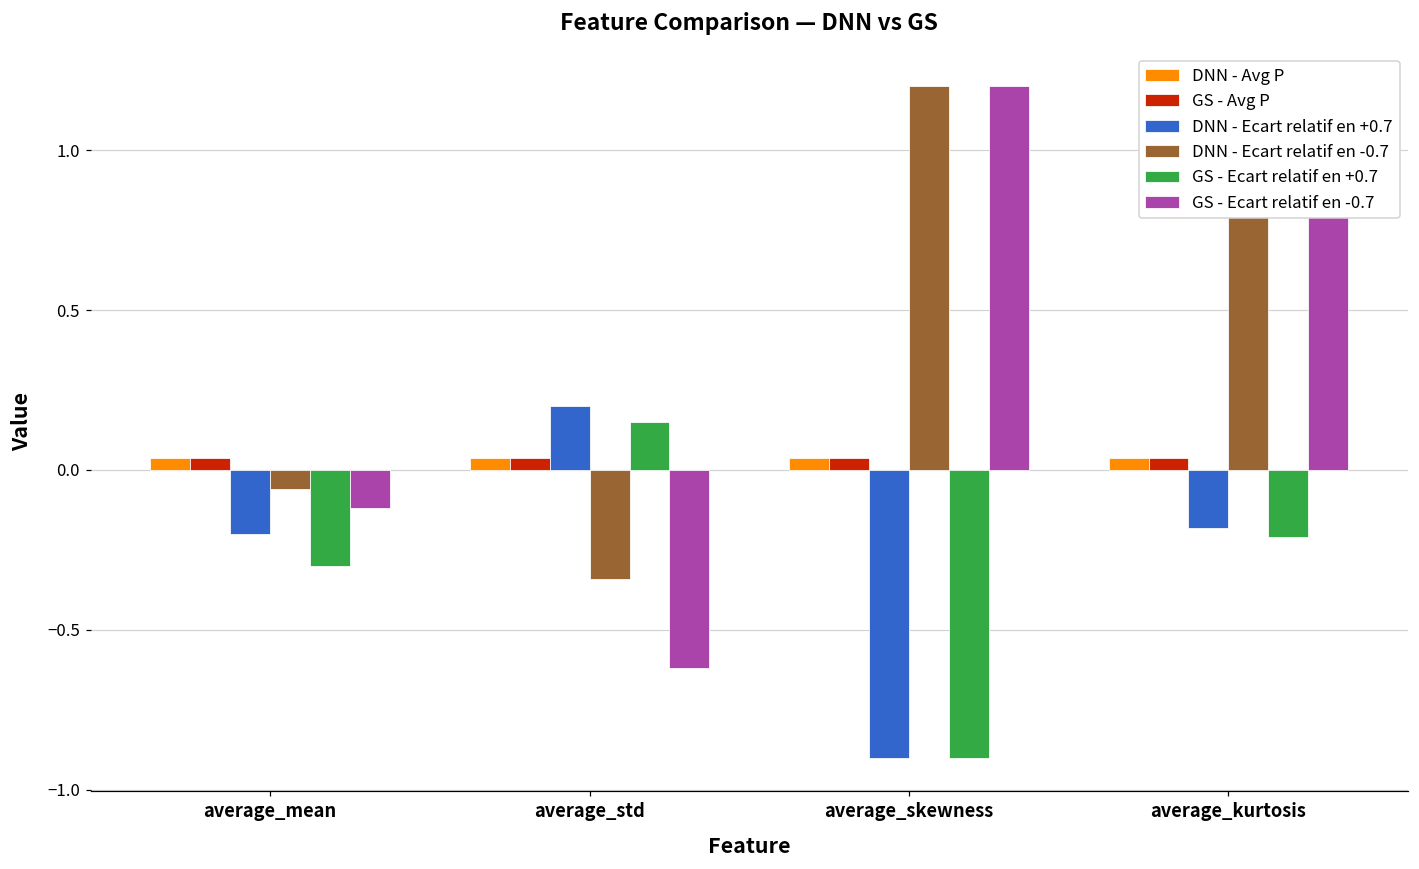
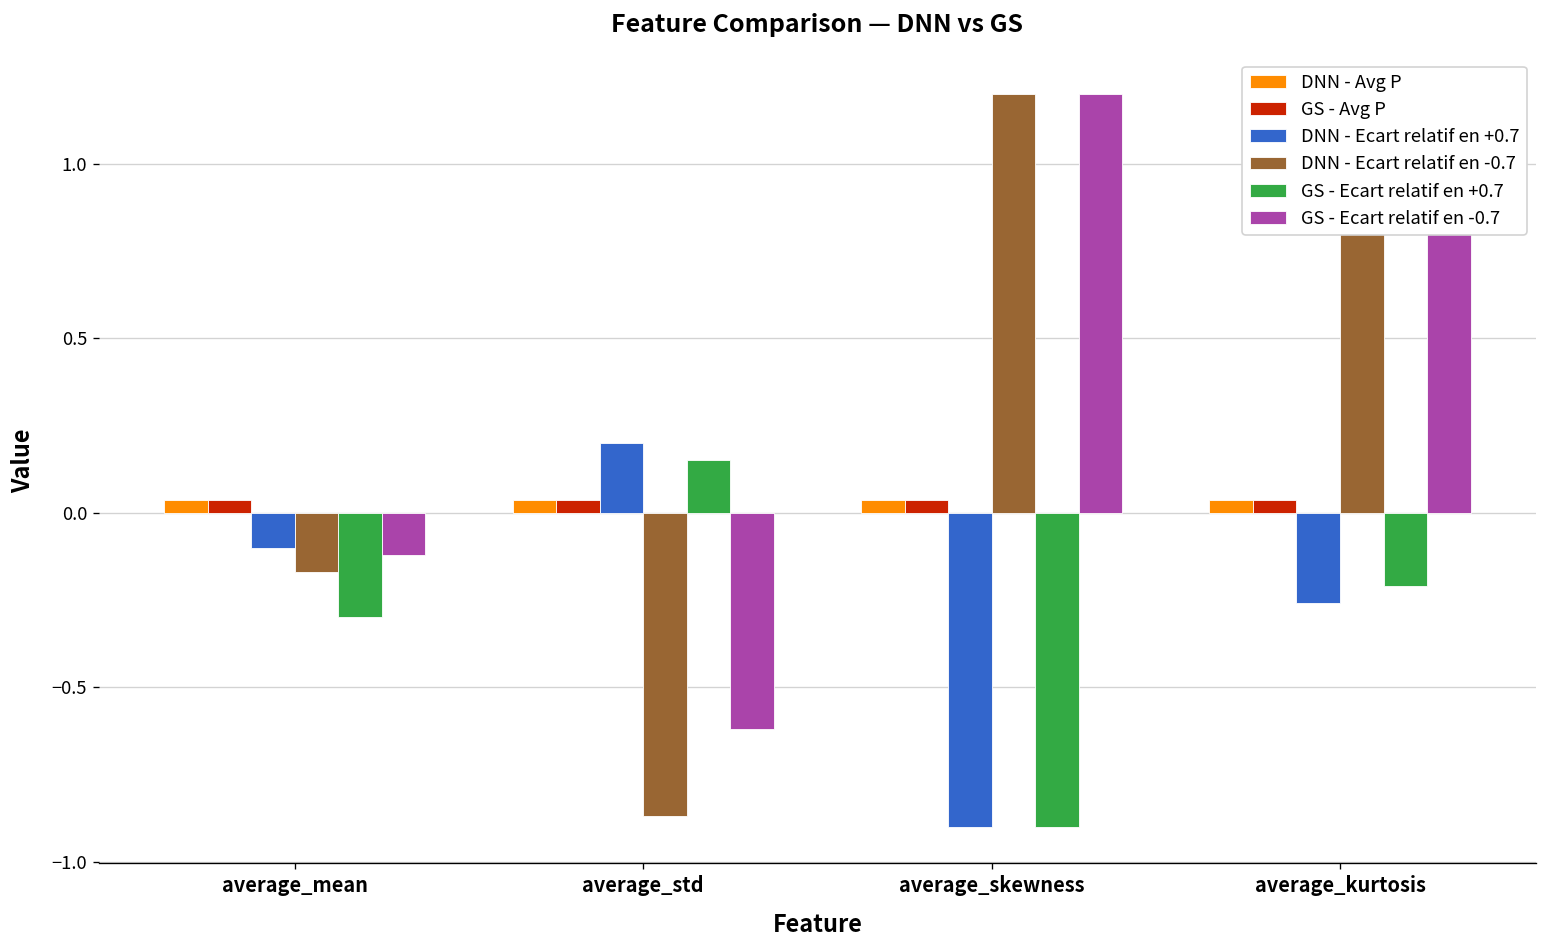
  {
    "DNN - Avg P": {
      "average_mean": 0.04,
      "average_std": 0.04,
      "average_skewness": 0.04,
      "average_kurtosis": 0.04
    },
    "GS - Avg P": {
      "average_mean": 0.04,
      "average_std": 0.04,
      "average_skewness": 0.04,
      "average_kurtosis": 0.04
    },
    "DNN - Ecart relatif en +0.7": {
-     "average_mean": -0.2,
+     "average_mean": -0.1,
      "average_std": 0.20,
      "average_skewness": -0.90,
-     "average_kurtosis": -0.18
+     "average_kurtosis": -0.26
    },
    "DNN - Ecart relatif en -0.7": {
-     "average_mean": -0.06,
-     "average_std": -0.34,
+     "average_mean": -0.17,
+     "average_std": -0.87,
      "average_skewness": 1.20
    },
    "GS - Ecart relatif en +0.7": {
      "average_mean": -0.30,
      "average_std": 0.15,
      "average_skewness": -0.90,
      "average_kurtosis": -0.21
    },
    "GS - Ecart relatif en -0.7": {
      "average_mean": -0.12,
      "average_std": -0.62,
      "average_skewness": 1.20
    }
  }
